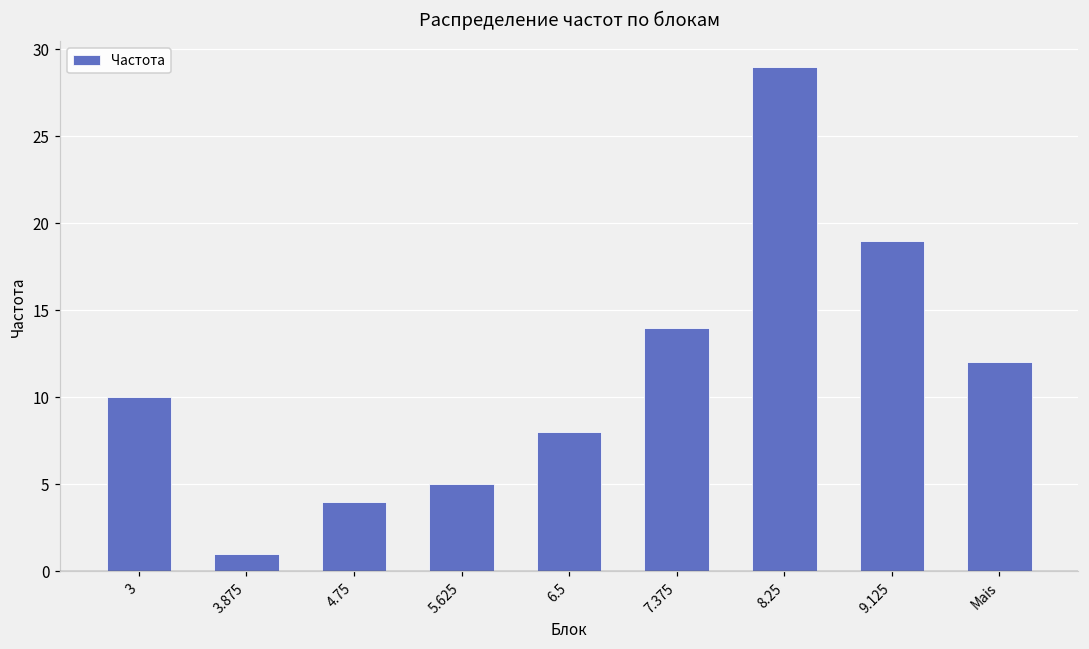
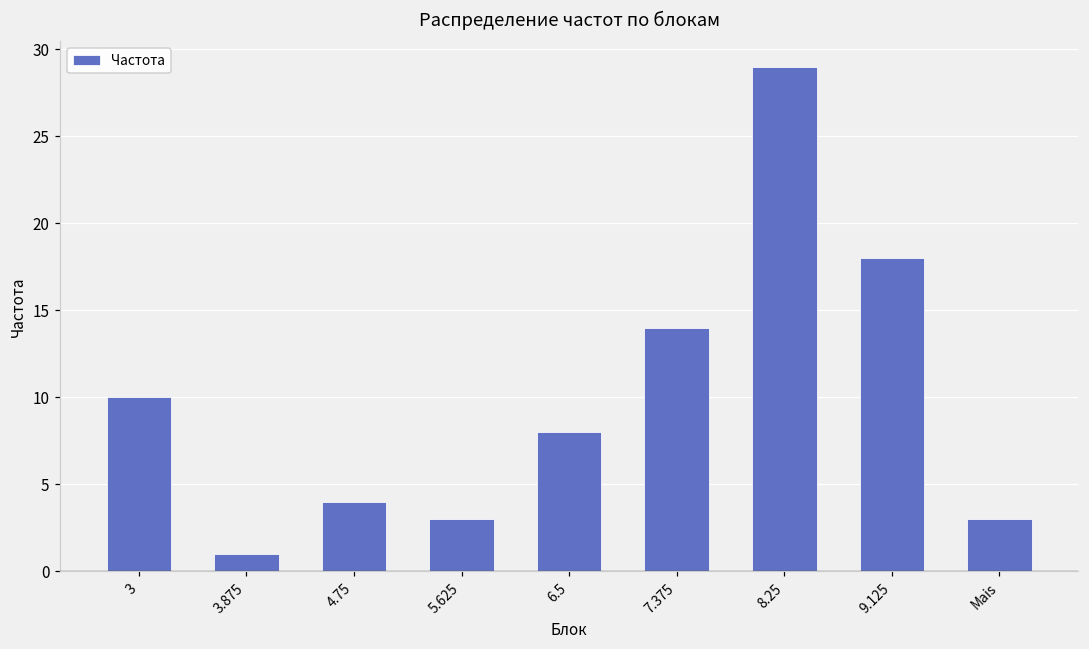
  {
    "3": 10,
    "3.875": 1,
    "4.75": 4,
-   "5.625": 5,
+   "5.625": 3,
    "6.5": 8,
    "7.375": 14,
    "8.25": 29,
-   "9.125": 19,
-   "Mais": 12
+   "9.125": 18,
+   "Mais": 3
  }
